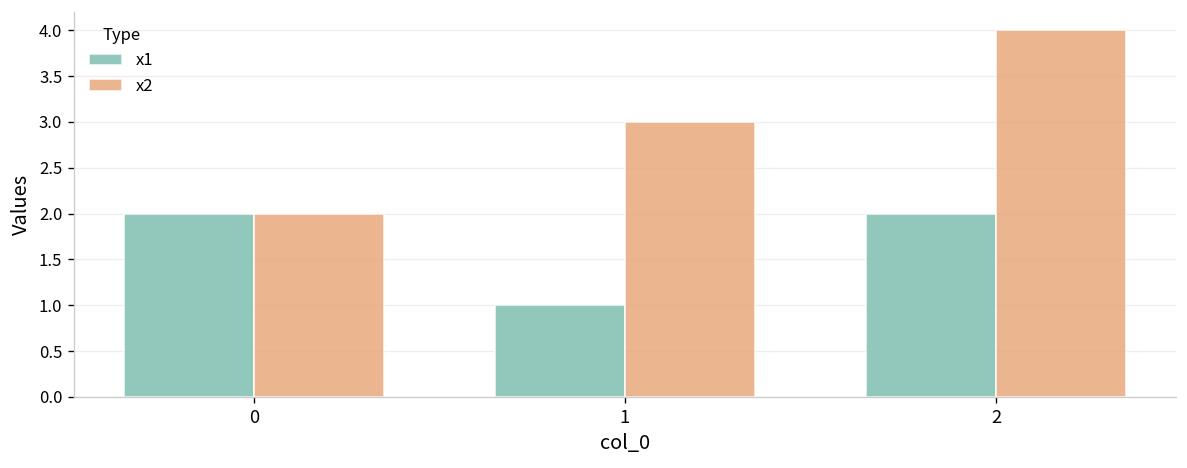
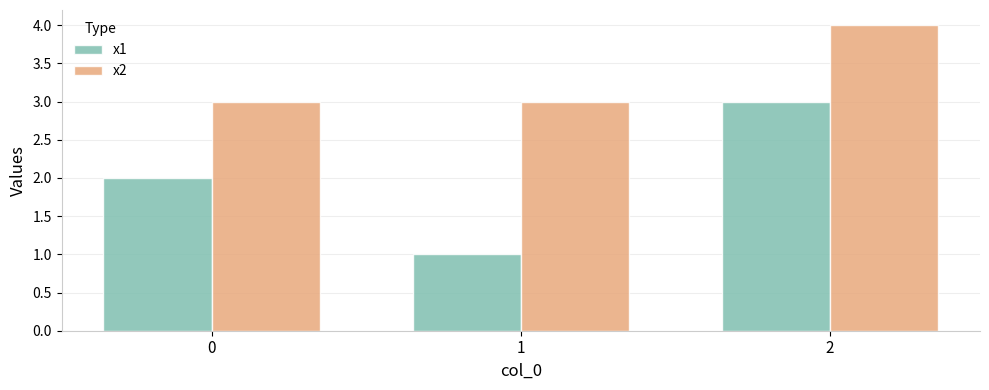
  {
    "x1": {
      "0": 2,
      "1": 1,
-     "2": 2
+     "2": 3
    },
    "x2": {
-     "0": 2,
+     "0": 3,
      "1": 3,
      "2": 4
    }
  }
